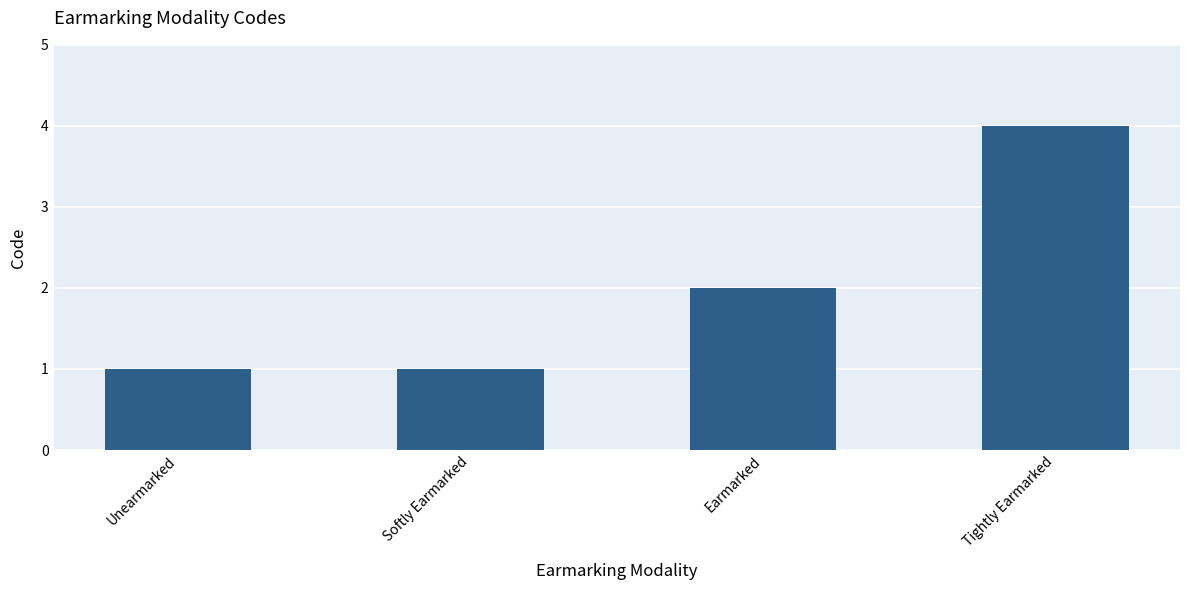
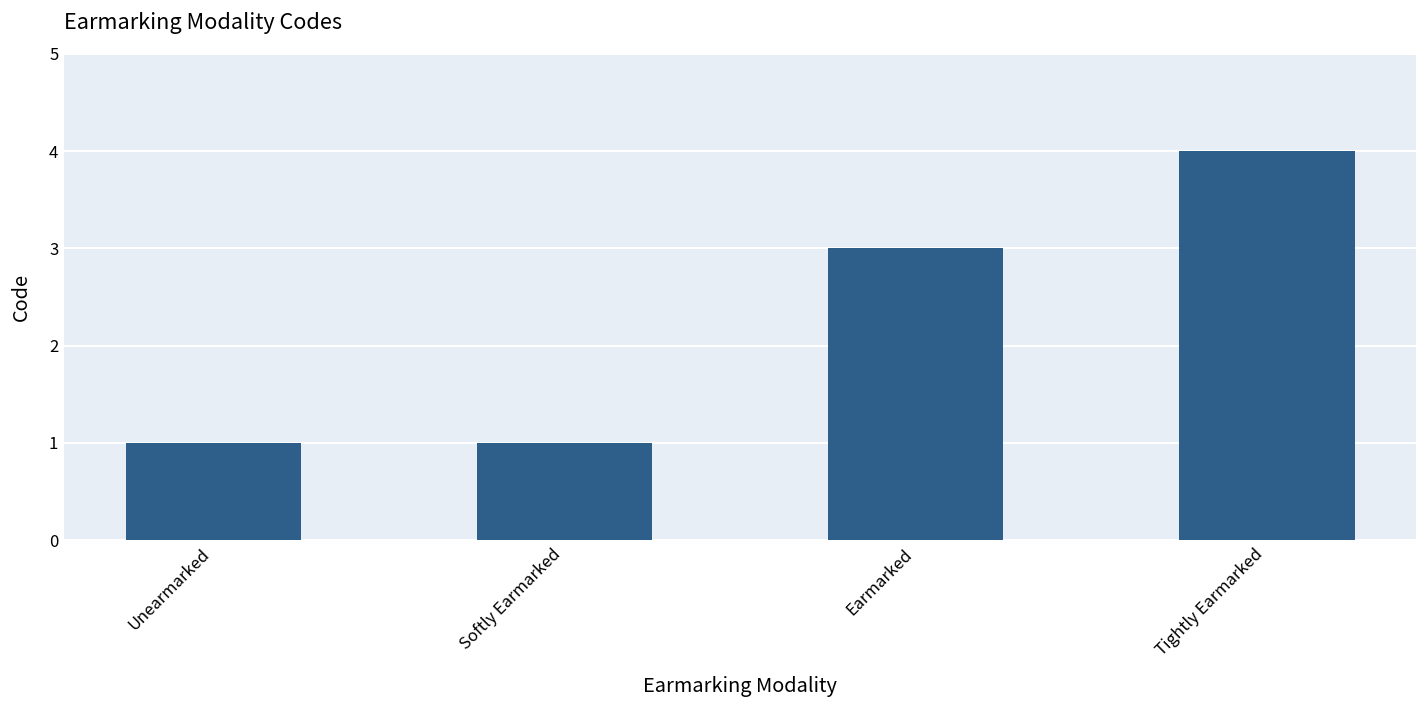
  {
    "Unearmarked": 1,
    "Softly Earmarked": 1,
-   "Earmarked": 2,
+   "Earmarked": 3,
    "Tightly Earmarked": 4
  }
